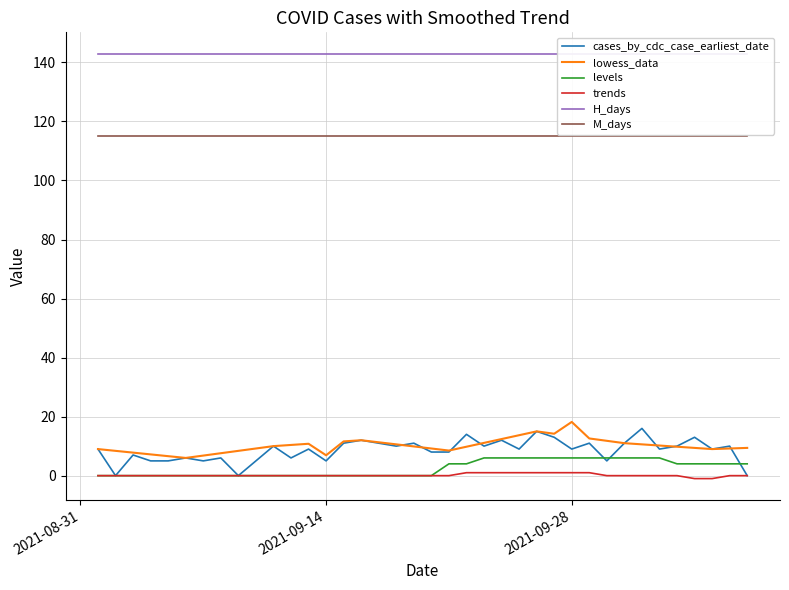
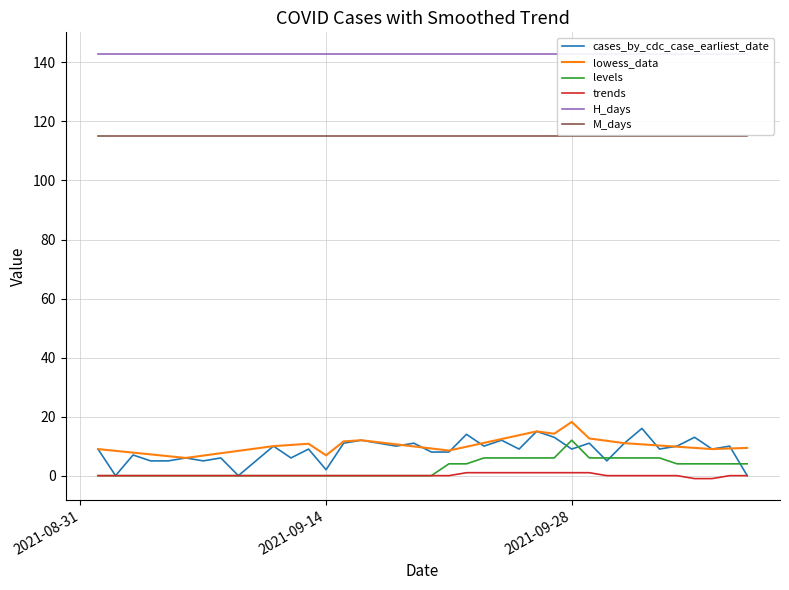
  {
    "cases_by_cdc_case_earliest_date": {
-     "2021-09-14": 5,
+     "2021-09-14": 2,
      "2021-09-28": 9
    },
    "lowess_data": {
      "2021-09-14": 7,
      "2021-09-28": 18
    },
    "levels": {
-     "2021-09-28": 6
+     "2021-09-28": 12
    },
    "trends": {
      "2021-09-28": 1
    },
    "H_days": {
      "2021-09-14": 143
    },
    "M_days": {
      "2021-09-14": 115,
      "2021-09-28": 115
    }
  }
